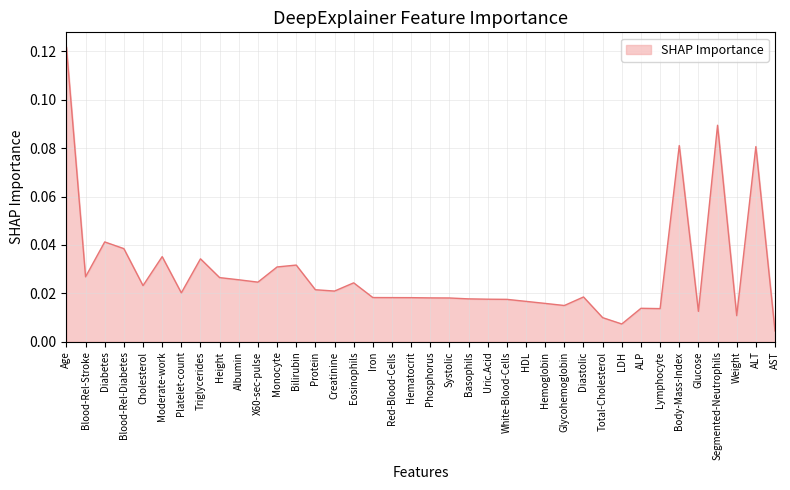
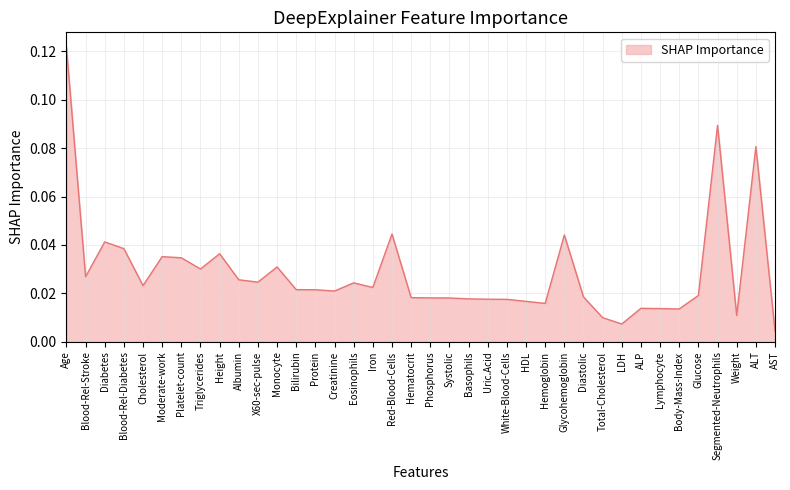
  {
    "Age": 0.122,
    "Blood-Rel-Stroke": 0.027,
    "Diabetes": 0.041,
    "Blood-Rel-Diabetes": 0.038,
    "Cholesterol": 0.023,
    "Moderate-work": 0.035,
-   "Platelet-count": 0.020,
-   "Triglycerides": 0.034,
-   "Height": 0.026,
+   "Platelet-count": 0.035,
+   "Triglycerides": 0.030,
+   "Height": 0.036,
    "Albumin": 0.026,
    "X60-sec-pulse": 0.025,
    "Monocyte": 0.031,
-   "Bilirubin": 0.032,
+   "Bilirubin": 0.022,
    "Protein": 0.021,
    "Creatinine": 0.021,
    "Eosinophils": 0.024,
-   "Iron": 0.018,
-   "Red-Blood-Cells": 0.018,
+   "Iron": 0.022,
+   "Red-Blood-Cells": 0.045,
    "Hematocrit": 0.018,
    "Phosphorus": 0.018,
    "Systolic": 0.018,
    "Basophils": 0.018,
    "Uric.Acid": 0.018,
    "White-Blood-Cells": 0.018,
    "HDL": 0.017,
    "Hemoglobin": 0.016,
-   "Glycohemoglobin": 0.015,
+   "Glycohemoglobin": 0.044,
    "Diastolic": 0.018,
    "Total-Cholesterol": 0.010,
    "LDH": 0.007,
    "ALP": 0.014,
    "Lymphocyte": 0.014,
-   "Body-Mass-Index": 0.081,
-   "Glucose": 0.013,
+   "Body-Mass-Index": 0.014,
+   "Glucose": 0.019,
    "Segmented-Neutrophils": 0.089,
    "Weight": 0.011,
    "ALT": 0.081,
    "AST": 0.004
  }
